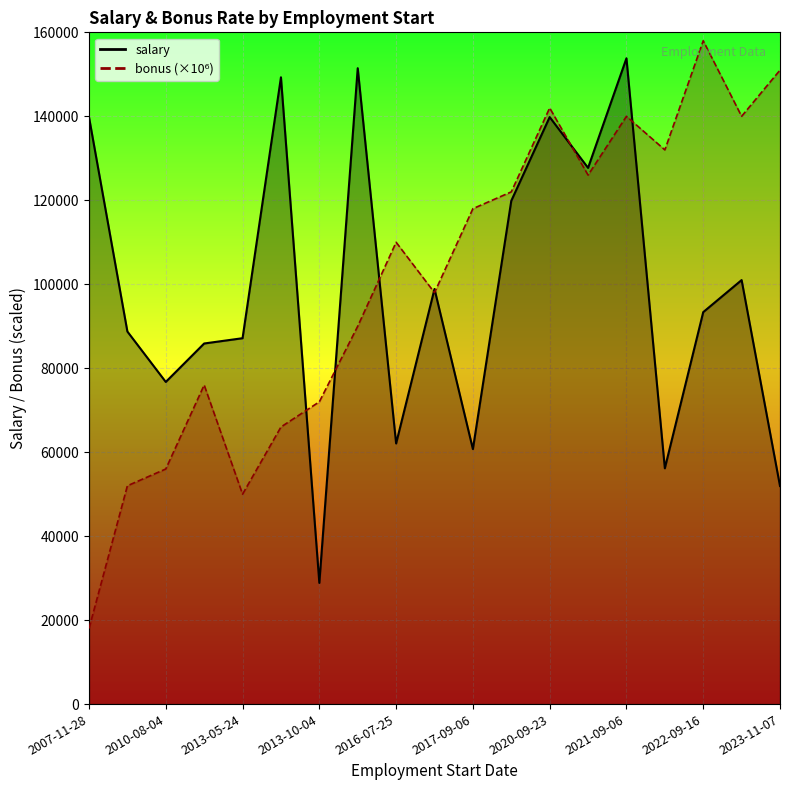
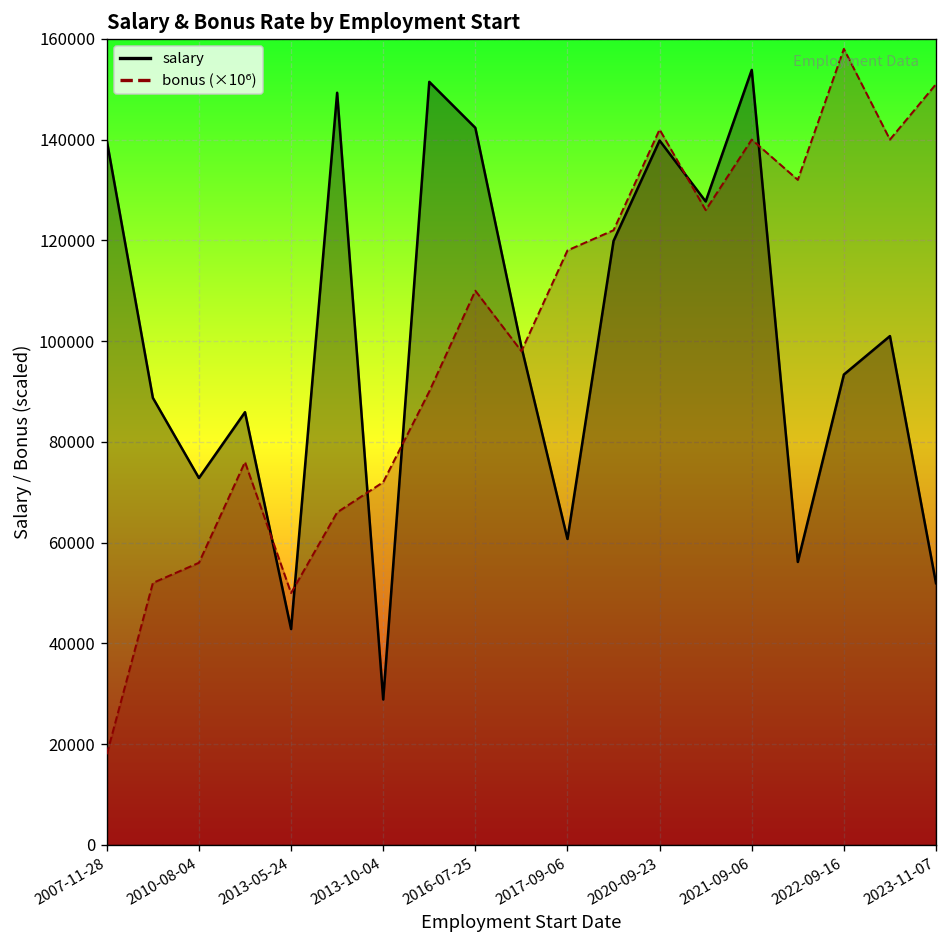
  {
    "salary": {
      "2007-11-28": 140000,
-     "2010-08-04": 77000,
-     "2013-05-24": 87000,
+     "2010-08-04": 73000,
+     "2013-05-24": 43000,
      "2013-10-04": 29000,
-     "2016-07-25": 62000,
+     "2016-07-25": 142000,
      "2017-09-06": 61000,
      "2020-09-23": 140000,
      "2021-09-06": 154000,
      "2022-09-16": 93000,
      "2023-11-07": 52000
    },
    "bonus (×10⁶)": {
      "2007-11-28": 18000,
      "2010-08-04": 56000,
      "2013-05-24": 50000,
      "2013-10-04": 72000,
      "2016-07-25": 110000,
      "2017-09-06": 118000,
      "2020-09-23": 142000,
      "2021-09-06": 140000,
      "2022-09-16": 158000,
      "2023-11-07": 151000
    }
  }
